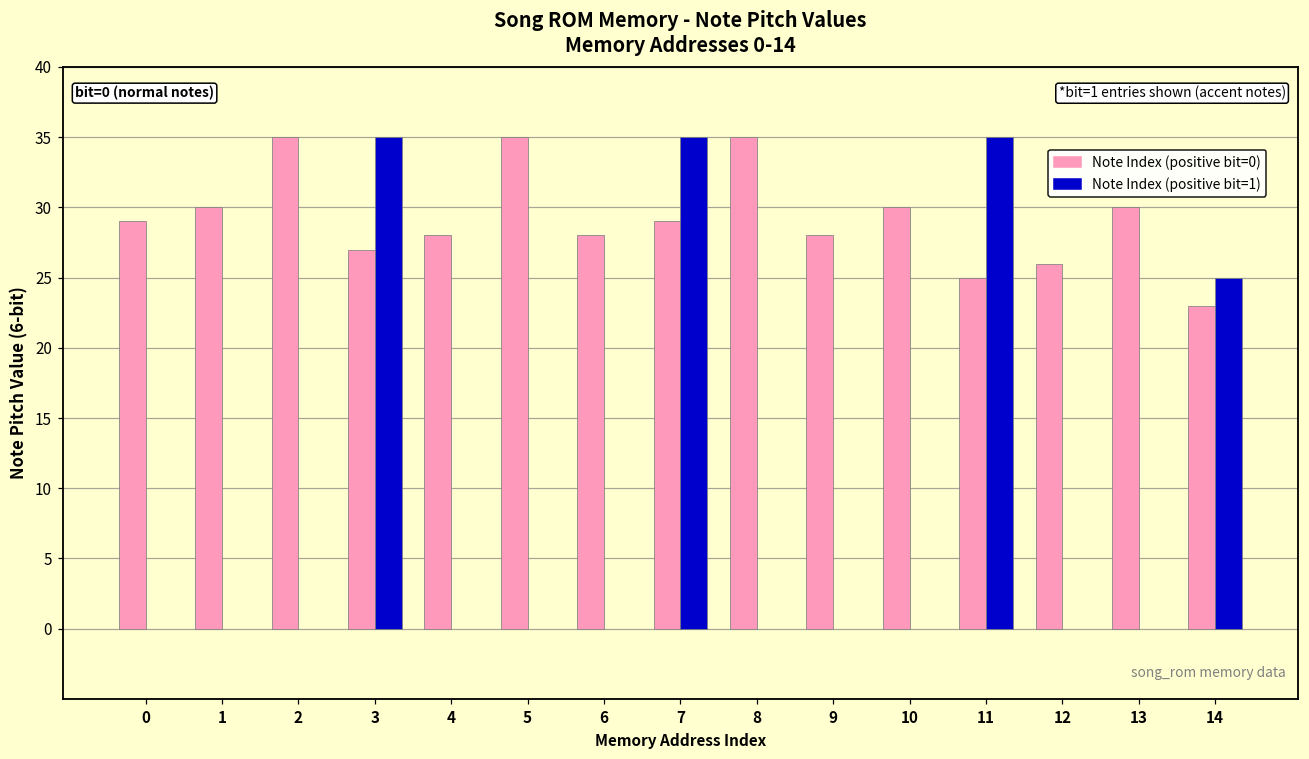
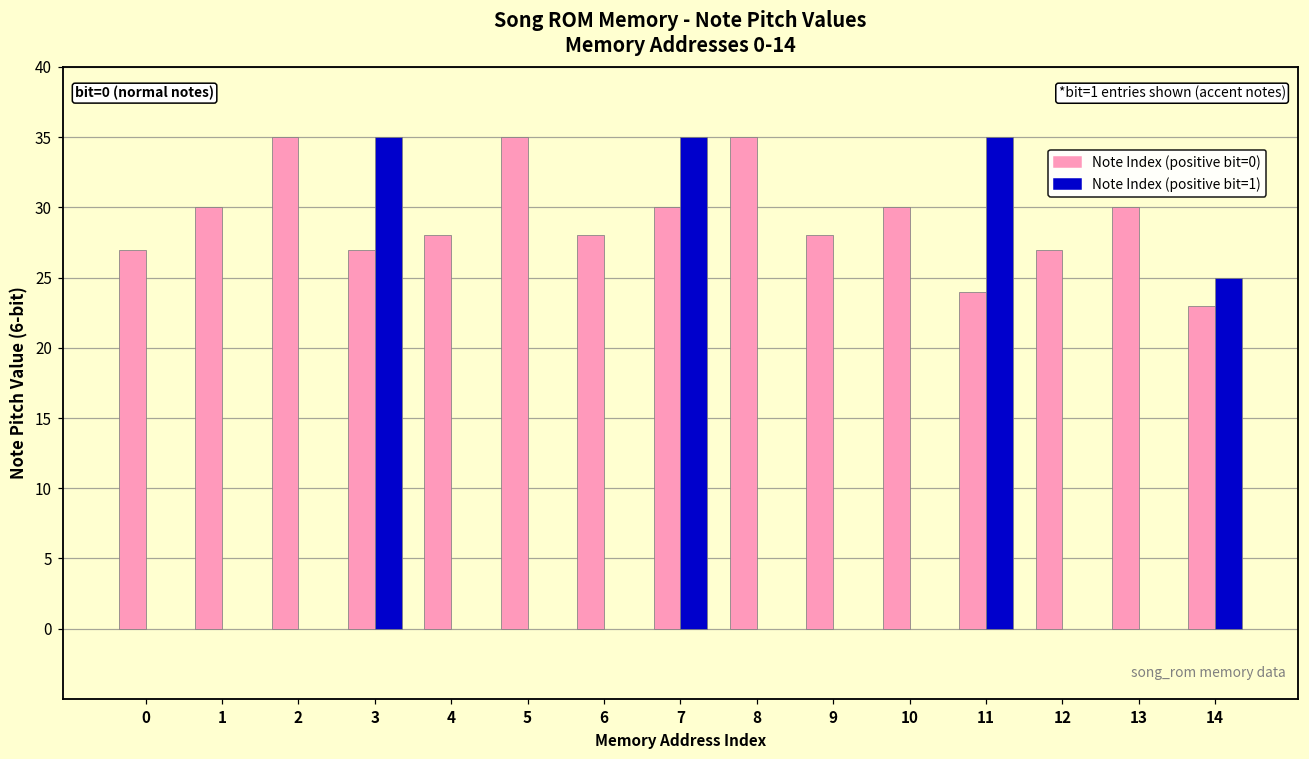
  {
    "Note Index (positive bit=0)": {
-     "0": 29,
+     "0": 27,
      "1": 30,
      "2": 35,
      "3": 27,
      "4": 28,
      "5": 35,
      "6": 28,
-     "7": 29,
+     "7": 30,
      "8": 35,
      "9": 28,
      "10": 30,
-     "11": 25,
-     "12": 26,
+     "11": 24,
+     "12": 27,
      "13": 30,
      "14": 23
    }
  }
